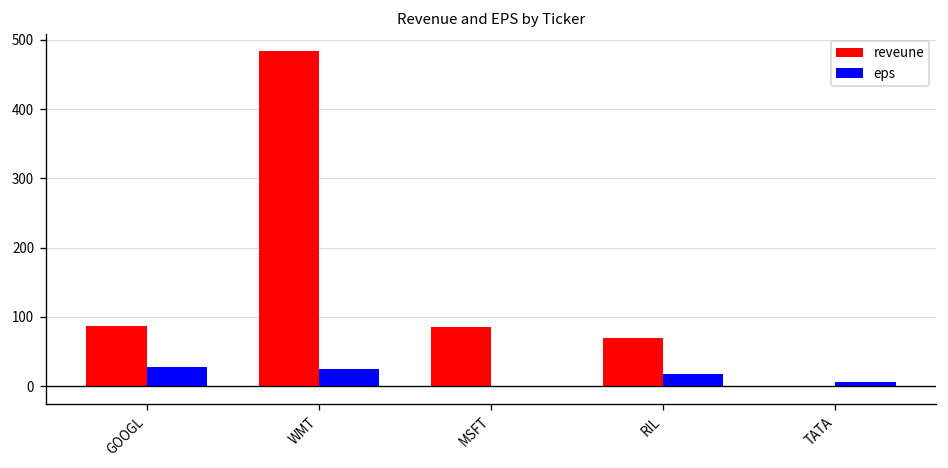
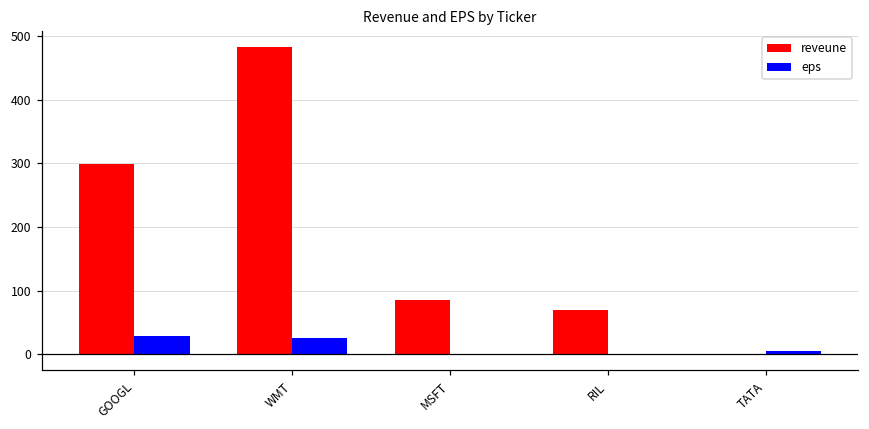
  {
    "reveune": {
-     "GOOGL": 90,
+     "GOOGL": 300,
      "WMT": 480,
      "MSFT": 90,
      "RIL": 70
    },
    "eps": {
      "GOOGL": 30,
      "WMT": 30,
-     "RIL": 20,
+     "RIL": 0,
      "TATA": 10
    }
  }
